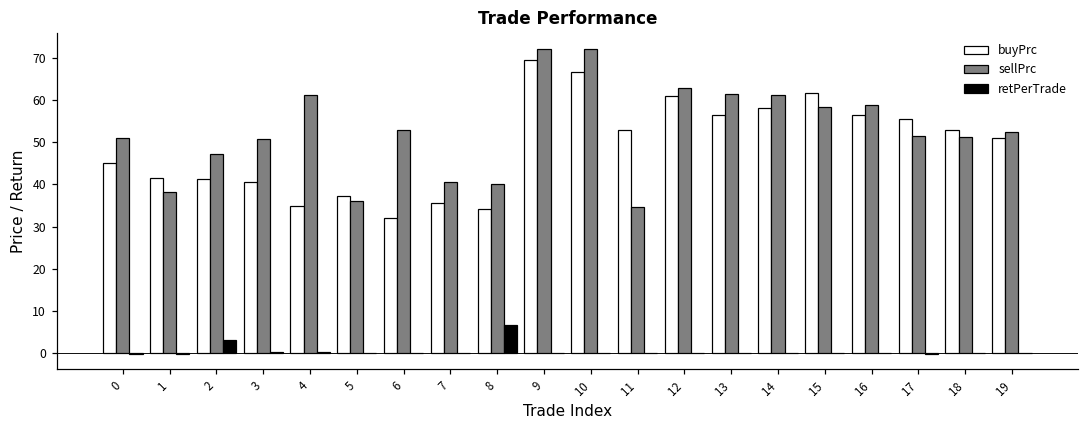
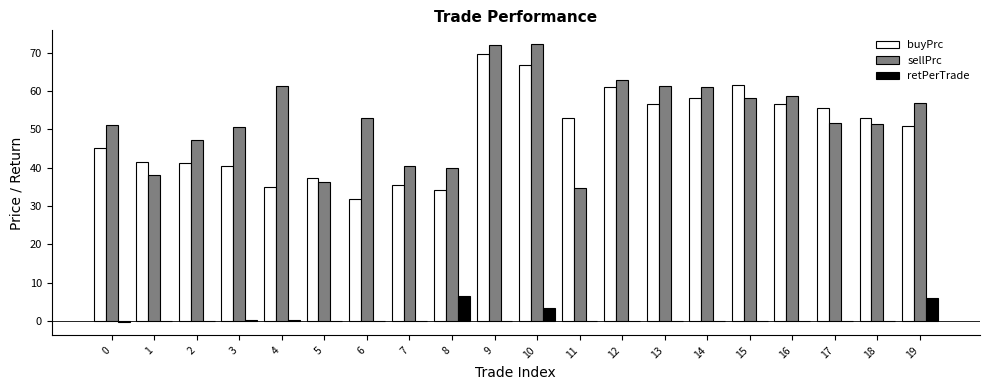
  {
    "buyPrc": {
      "0": 45,
      "1": 42,
      "2": 41,
      "3": 40,
      "4": 35,
      "5": 37,
      "6": 32,
      "7": 36,
      "8": 34,
      "9": 70,
      "10": 67,
      "11": 53,
      "12": 61,
      "13": 57,
      "14": 58,
      "15": 62,
      "16": 57,
      "17": 56,
      "18": 53,
      "19": 51
    },
    "sellPrc": {
      "0": 51,
      "1": 38,
      "2": 47,
      "3": 51,
      "4": 61,
      "5": 36,
      "6": 53,
      "7": 40,
      "8": 40,
      "9": 72,
      "10": 72,
      "11": 35,
      "12": 63,
      "13": 61,
      "14": 61,
      "15": 58,
      "16": 59,
      "17": 52,
      "18": 51,
-     "19": 52
+     "19": 57
    },
    "retPerTrade": {
-     "2": 3,
+     "2": 0,
      "8": 7,
-     "10": 0,
-     "19": 0
+     "10": 3,
+     "19": 6
    }
  }
